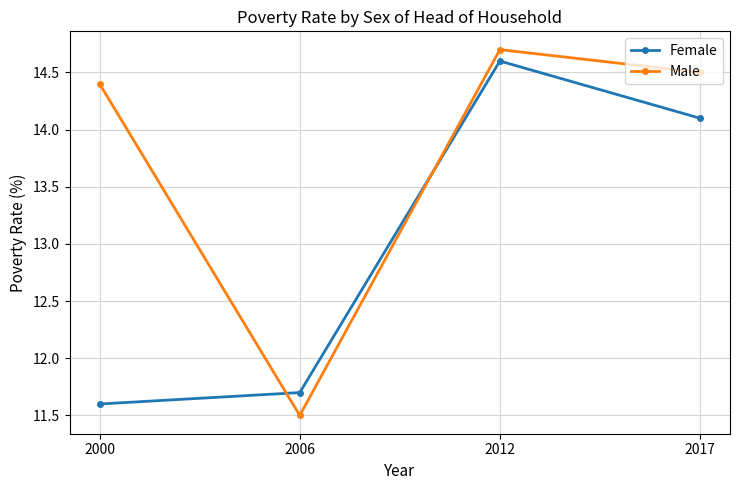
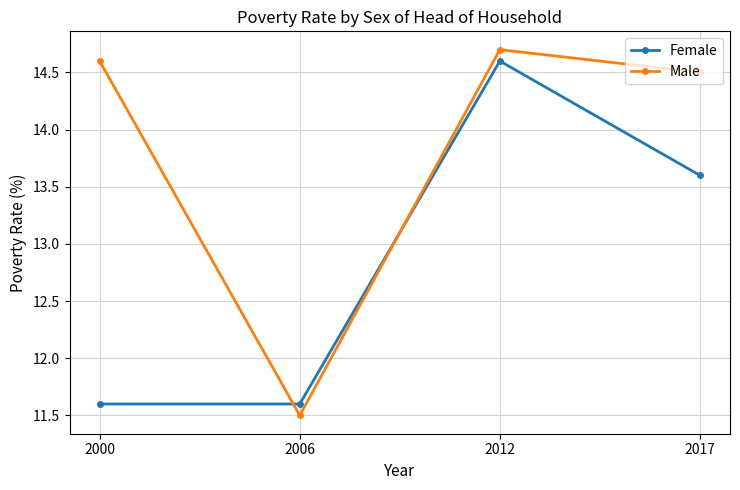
  {
    "Female": {
      "2000": 11.6,
-     "2006": 11.7,
+     "2006": 11.6,
      "2012": 14.6,
-     "2017": 14.1
+     "2017": 13.6
    },
    "Male": {
-     "2000": 14.4,
+     "2000": 14.6,
      "2006": 11.5,
      "2012": 14.7
    }
  }
